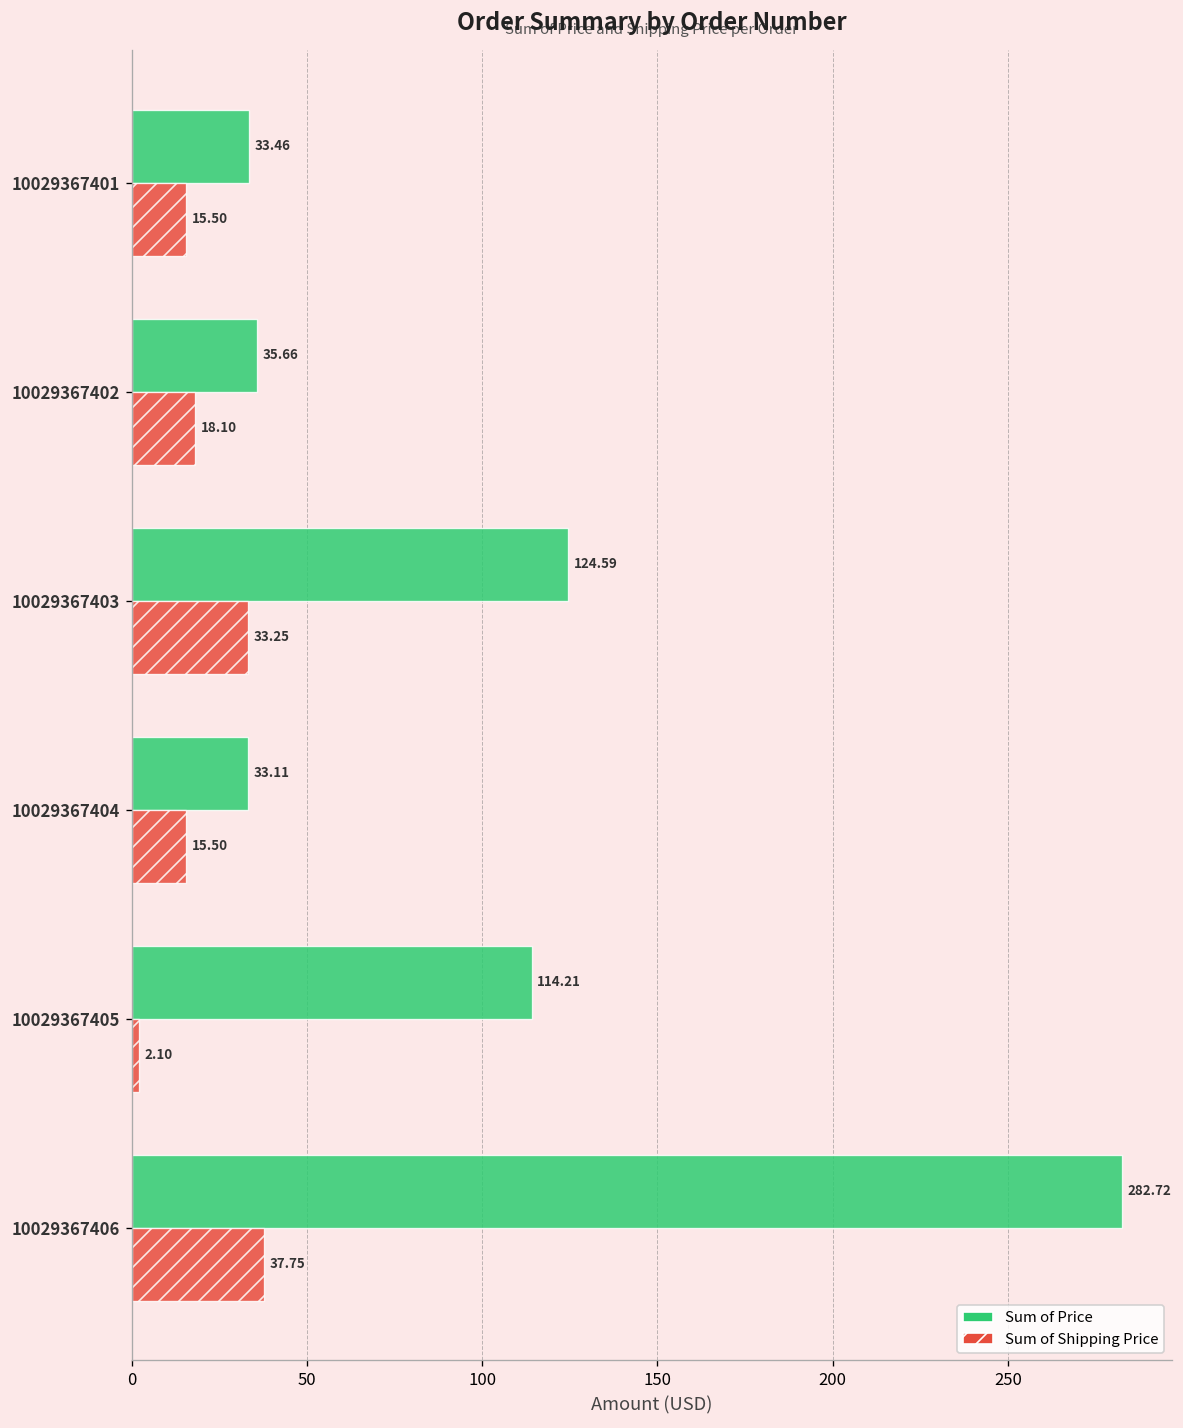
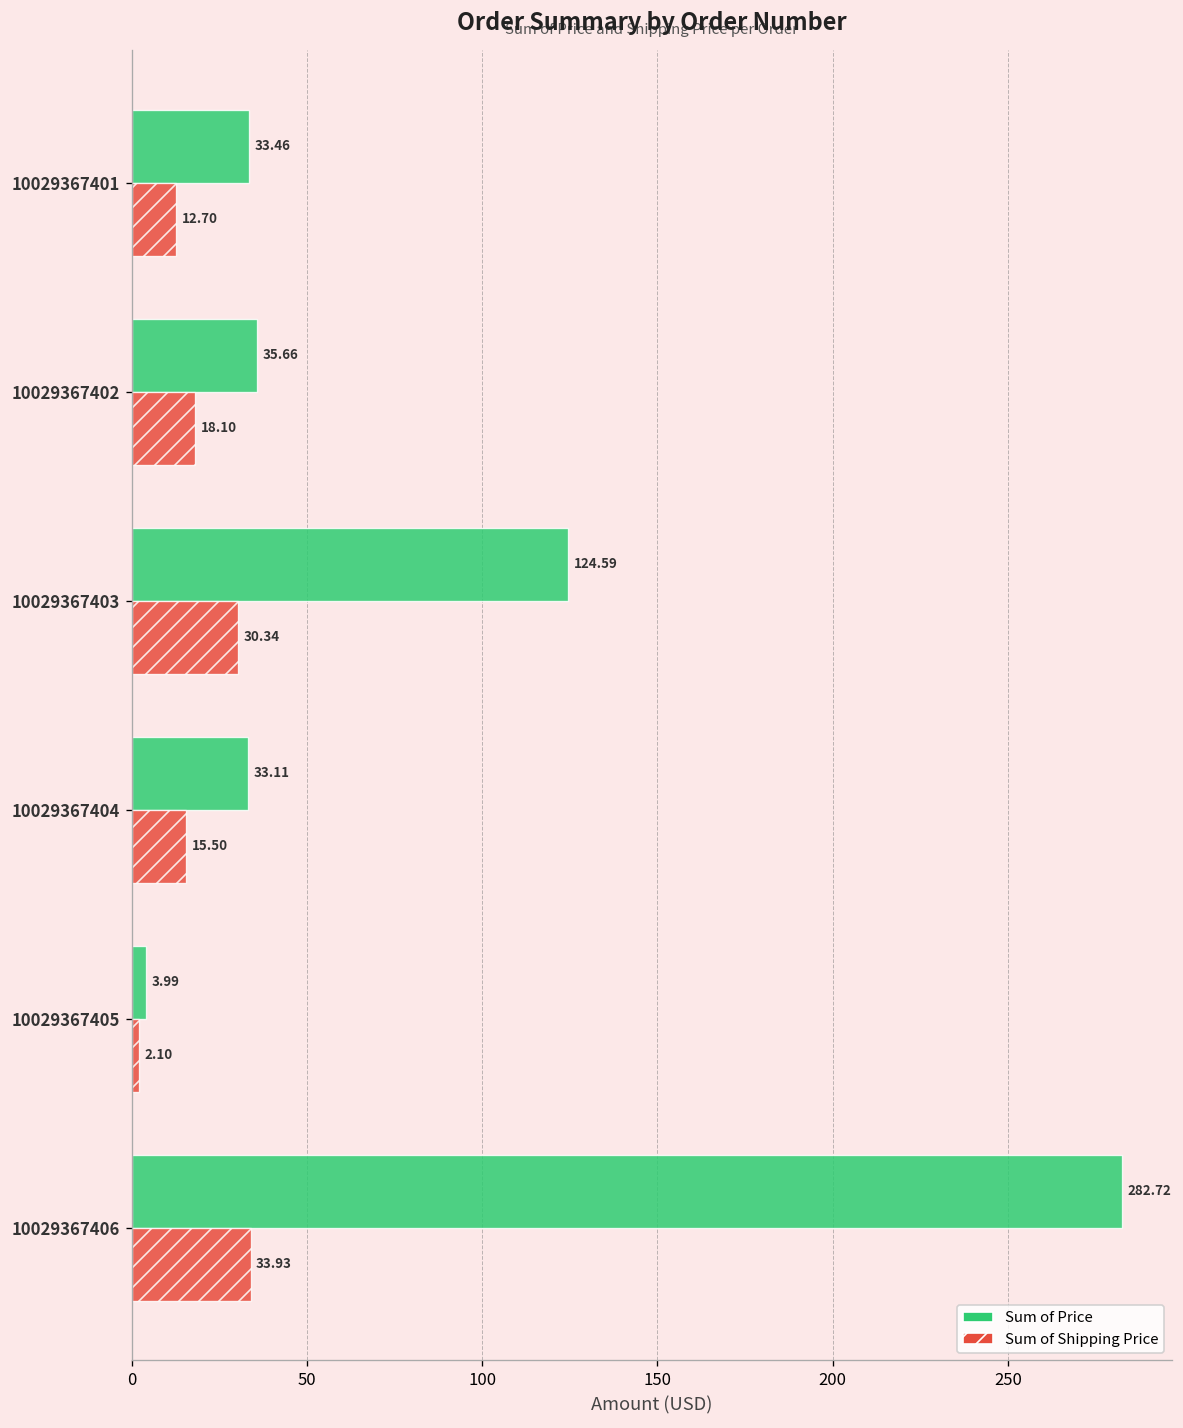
  {
    "Sum of Price": {
      "10029367401": 33.46,
      "10029367402": 35.66,
      "10029367403": 124.59,
      "10029367404": 33.11,
-     "10029367405": 114.21,
+     "10029367405": 3.99,
      "10029367406": 282.72
    },
    "Sum of Shipping Price": {
-     "10029367401": 15.50,
+     "10029367401": 12.70,
      "10029367402": 18.10,
-     "10029367403": 33.25,
+     "10029367403": 30.34,
      "10029367404": 15.50,
      "10029367405": 2.10,
-     "10029367406": 37.75
+     "10029367406": 33.93
    }
  }
